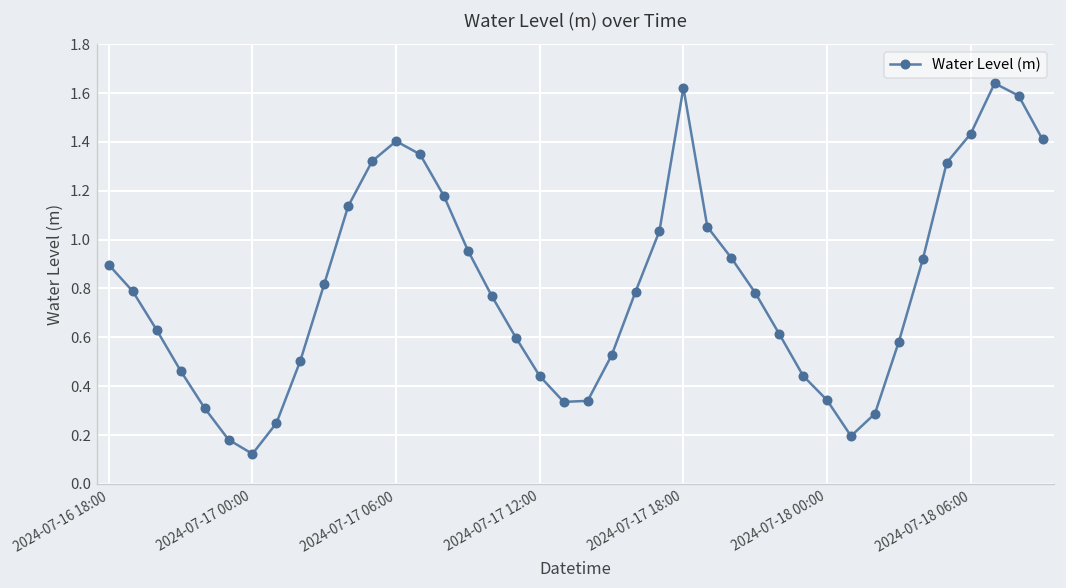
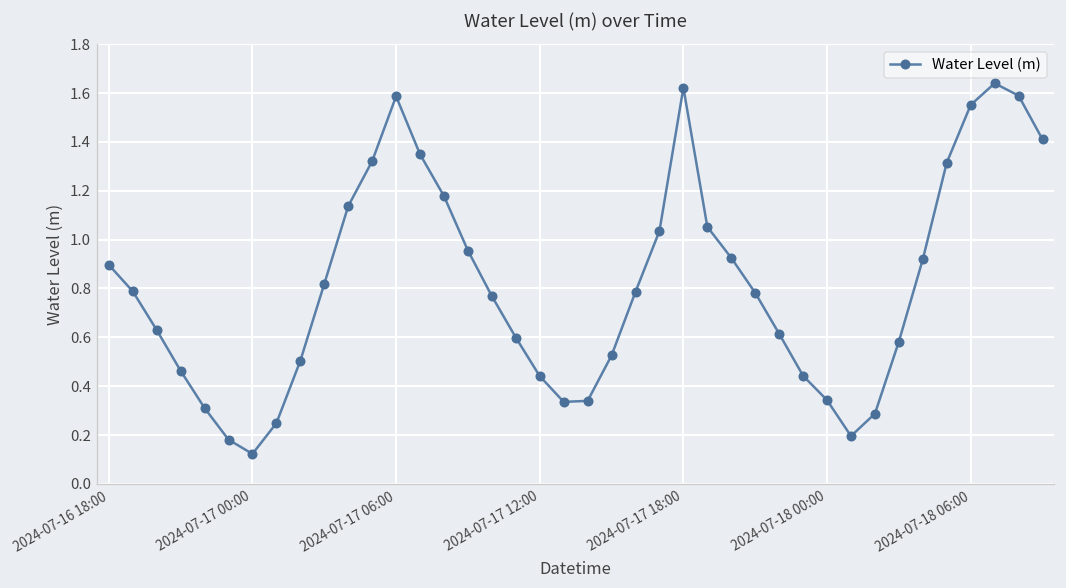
  {
    "2024-07-16 18:00": 0.90,
    "2024-07-17 00:00": 0.12,
-   "2024-07-17 06:00": 1.40,
+   "2024-07-17 06:00": 1.59,
    "2024-07-17 12:00": 0.44,
    "2024-07-17 18:00": 1.62,
    "2024-07-18 00:00": 0.34,
-   "2024-07-18 06:00": 1.43
+   "2024-07-18 06:00": 1.55
  }
